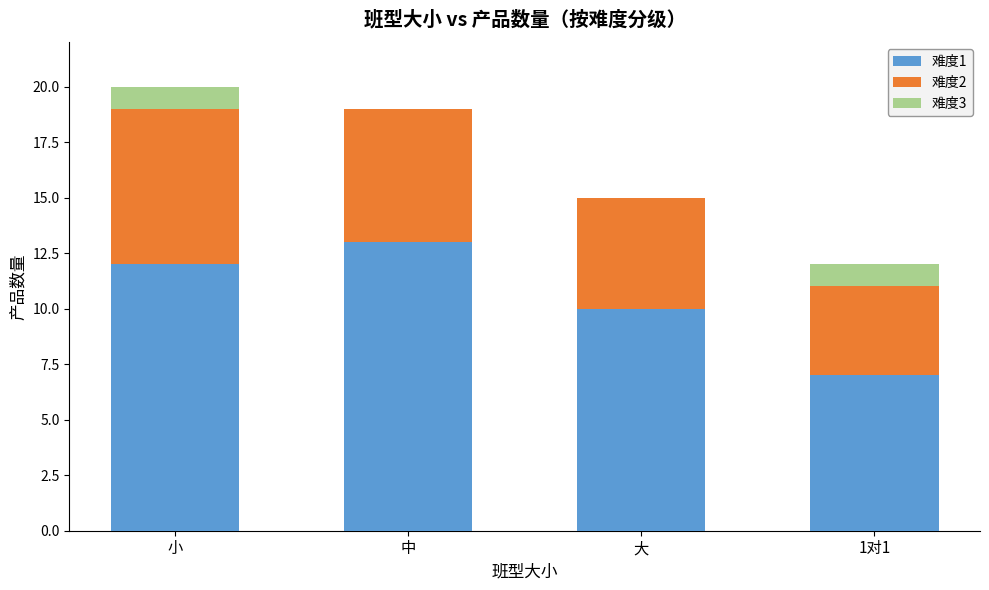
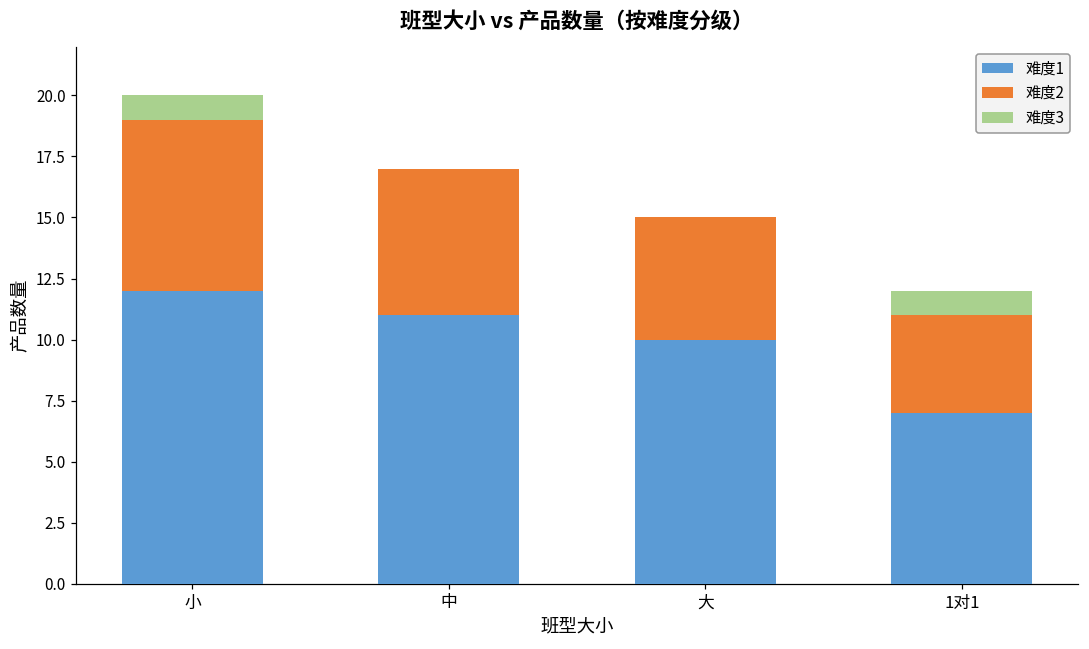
  {
    "难度1": {
      "小": 12,
-     "中": 13,
+     "中": 11,
      "大": 10,
      "1对1": 7
    },
    "难度2": {
      "小": 7,
      "中": 6,
      "大": 5,
      "1对1": 4
    },
    "难度3": {
      "小": 1,
      "中": 0,
      "大": 0,
      "1对1": 1
    }
  }
